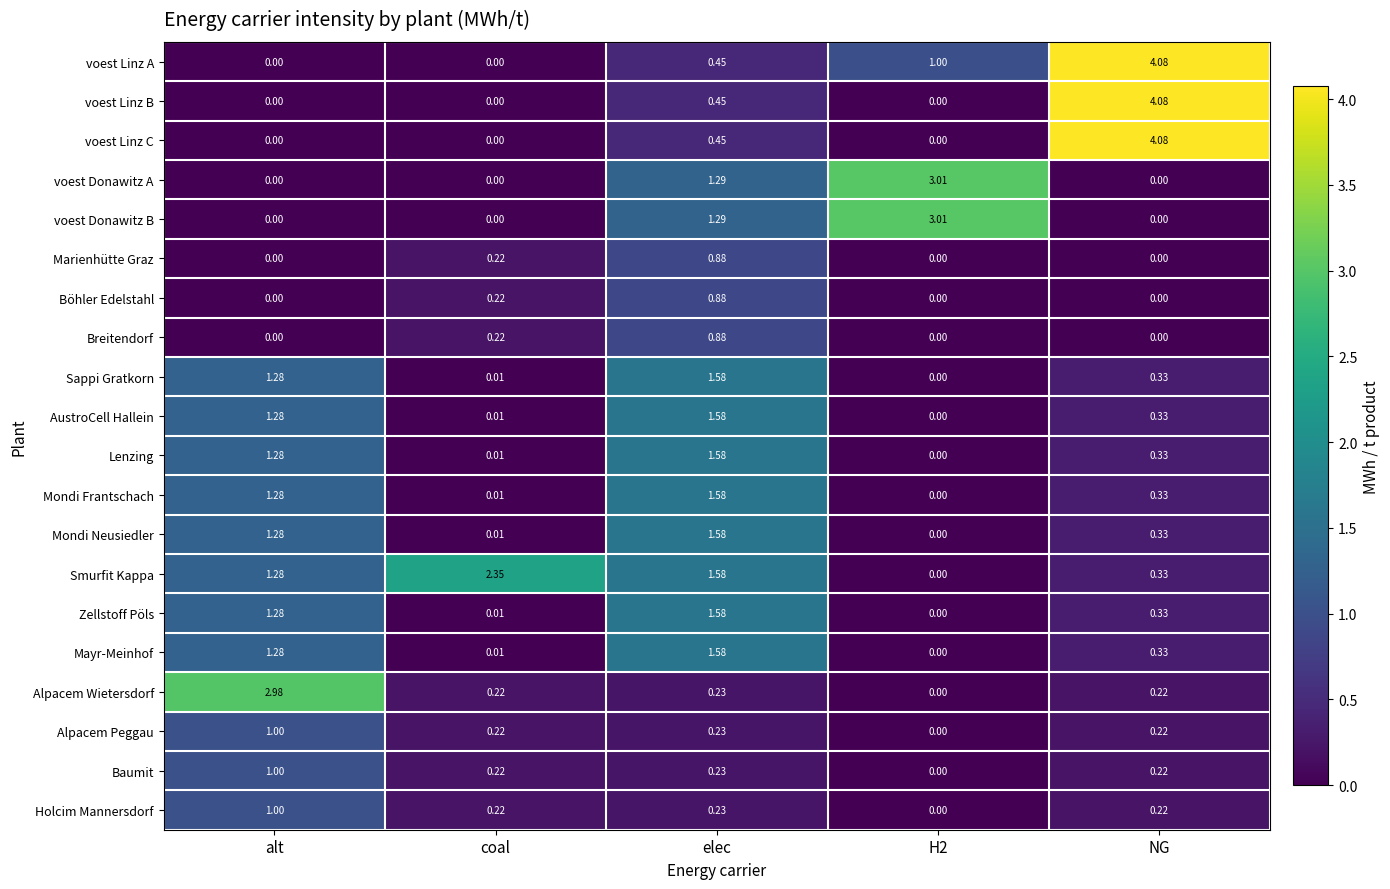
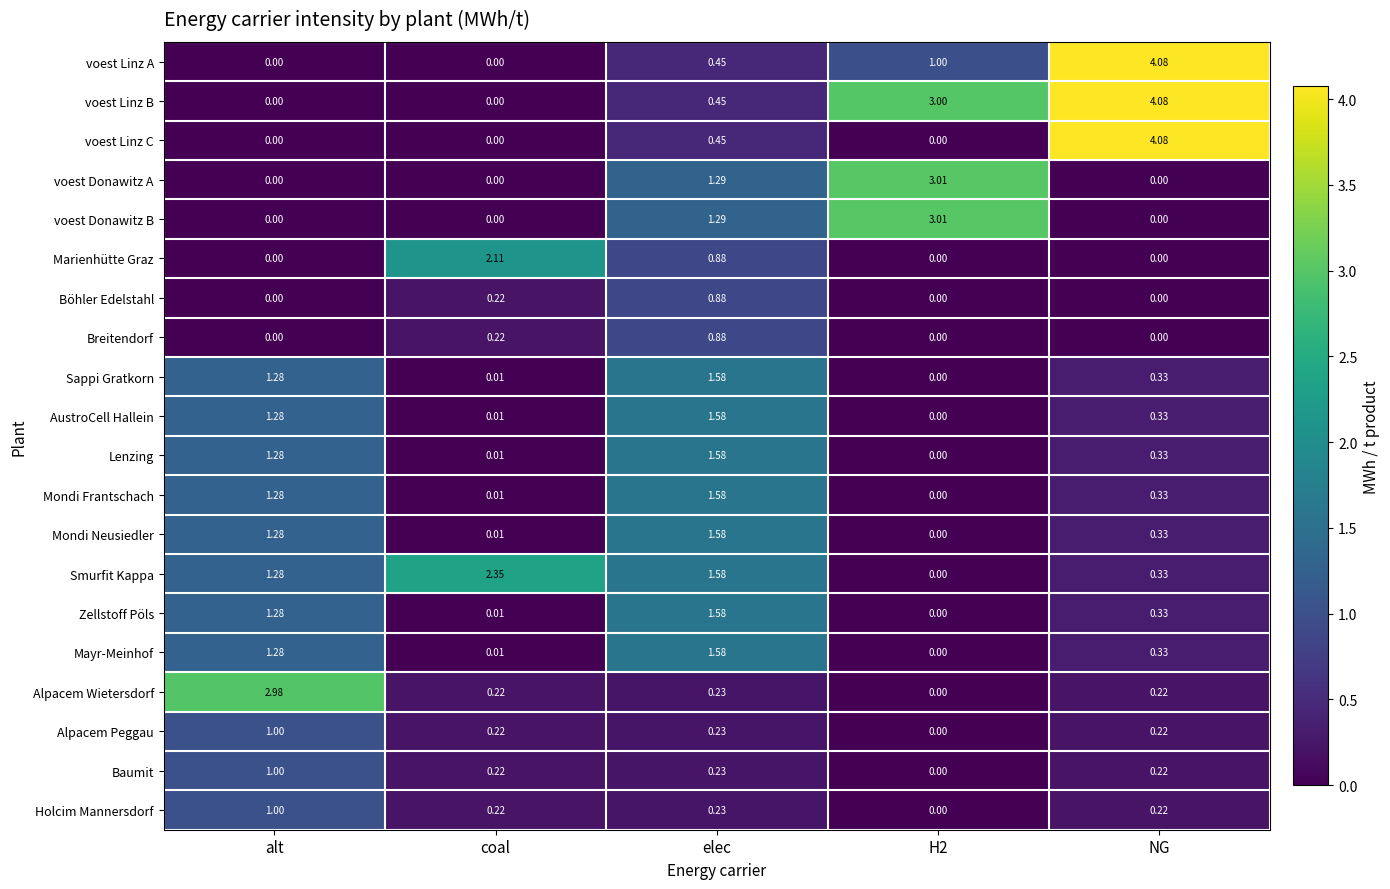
  {
    "voest Linz A": {
      "alt": 0.00,
      "coal": 0.00,
      "elec": 0.45,
      "H2": 1.00,
      "NG": 4.08
    },
    "voest Linz B": {
      "alt": 0.00,
      "coal": 0.00,
      "elec": 0.45,
-     "H2": 0.00,
+     "H2": 3.00,
      "NG": 4.08
    },
    "voest Linz C": {
      "alt": 0.00,
      "coal": 0.00,
      "elec": 0.45,
      "H2": 0.00,
      "NG": 4.08
    },
    "voest Donawitz A": {
      "alt": 0.00,
      "coal": 0.00,
      "elec": 1.29,
      "H2": 3.01,
      "NG": 0.00
    },
    "voest Donawitz B": {
      "alt": 0.00,
      "coal": 0.00,
      "elec": 1.29,
      "H2": 3.01,
      "NG": 0.00
    },
    "Marienhütte Graz": {
      "alt": 0.00,
-     "coal": 0.22,
+     "coal": 2.11,
      "elec": 0.88,
      "H2": 0.00,
      "NG": 0.00
    },
    "Böhler Edelstahl": {
      "alt": 0.00,
      "coal": 0.22,
      "elec": 0.88,
      "H2": 0.00,
      "NG": 0.00
    },
    "Breitendorf": {
      "alt": 0.00,
      "coal": 0.22,
      "elec": 0.88,
      "H2": 0.00,
      "NG": 0.00
    },
    "Sappi Gratkorn": {
      "alt": 1.28,
      "coal": 0.01,
      "elec": 1.58,
      "H2": 0.00,
      "NG": 0.33
    },
    "AustroCell Hallein": {
      "alt": 1.28,
      "coal": 0.01,
      "elec": 1.58,
      "H2": 0.00,
      "NG": 0.33
    },
    "Lenzing": {
      "alt": 1.28,
      "coal": 0.01,
      "elec": 1.58,
      "H2": 0.00,
      "NG": 0.33
    },
    "Mondi Frantschach": {
      "alt": 1.28,
      "coal": 0.01,
      "elec": 1.58,
      "H2": 0.00,
      "NG": 0.33
    },
    "Mondi Neusiedler": {
      "alt": 1.28,
      "coal": 0.01,
      "elec": 1.58,
      "H2": 0.00,
      "NG": 0.33
    },
    "Smurfit Kappa": {
      "alt": 1.28,
      "coal": 2.35,
      "elec": 1.58,
      "H2": 0.00,
      "NG": 0.33
    },
    "Zellstoff Pöls": {
      "alt": 1.28,
      "coal": 0.01,
      "elec": 1.58,
      "H2": 0.00,
      "NG": 0.33
    },
    "Mayr-Meinhof": {
      "alt": 1.28,
      "coal": 0.01,
      "elec": 1.58,
      "H2": 0.00,
      "NG": 0.33
    },
    "Alpacem Wietersdorf": {
      "alt": 2.98,
      "coal": 0.22,
      "elec": 0.23,
      "H2": 0.00,
      "NG": 0.22
    },
    "Alpacem Peggau": {
      "alt": 1.00,
      "coal": 0.22,
      "elec": 0.23,
      "H2": 0.00,
      "NG": 0.22
    },
    "Baumit": {
      "alt": 1.00,
      "coal": 0.22,
      "elec": 0.23,
      "H2": 0.00,
      "NG": 0.22
    },
    "Holcim Mannersdorf": {
      "alt": 1.00,
      "coal": 0.22,
      "elec": 0.23,
      "H2": 0.00,
      "NG": 0.22
    }
  }
